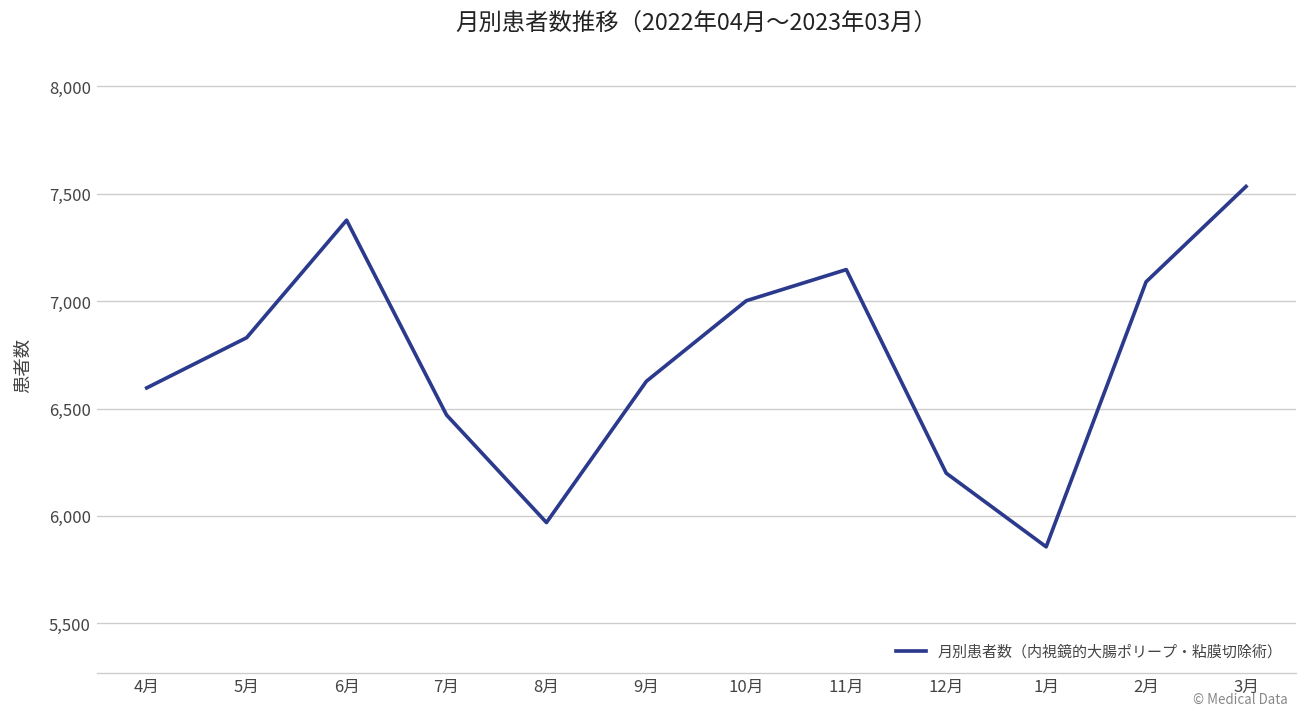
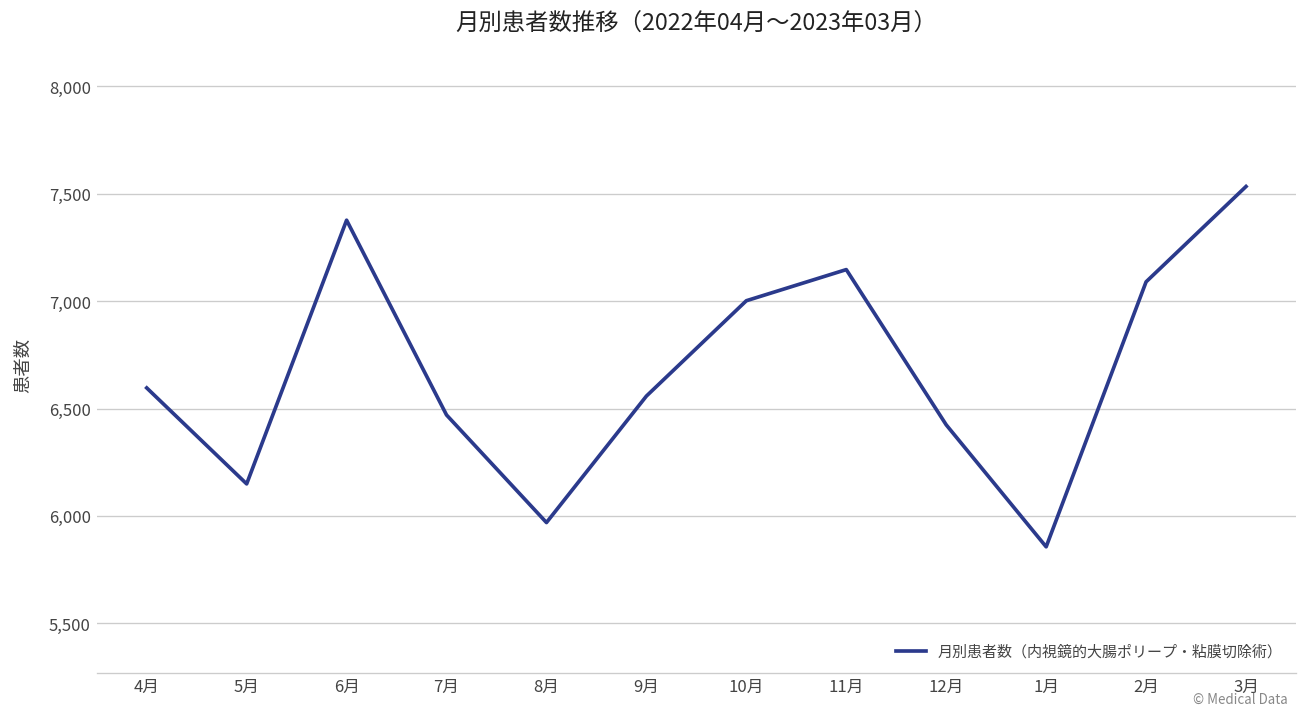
  {
    "4月": "6,600",
-   "5月": "6,830",
+   "5月": "6,150",
    "6月": "7,380",
    "7月": "6,470",
    "8月": "5,970",
-   "9月": "6,630",
+   "9月": "6,560",
    "10月": "7,000",
    "11月": "7,150",
-   "12月": "6,200",
+   "12月": "6,420",
    "1月": "5,860",
    "2月": "7,090",
    "3月": "7,530"
  }
